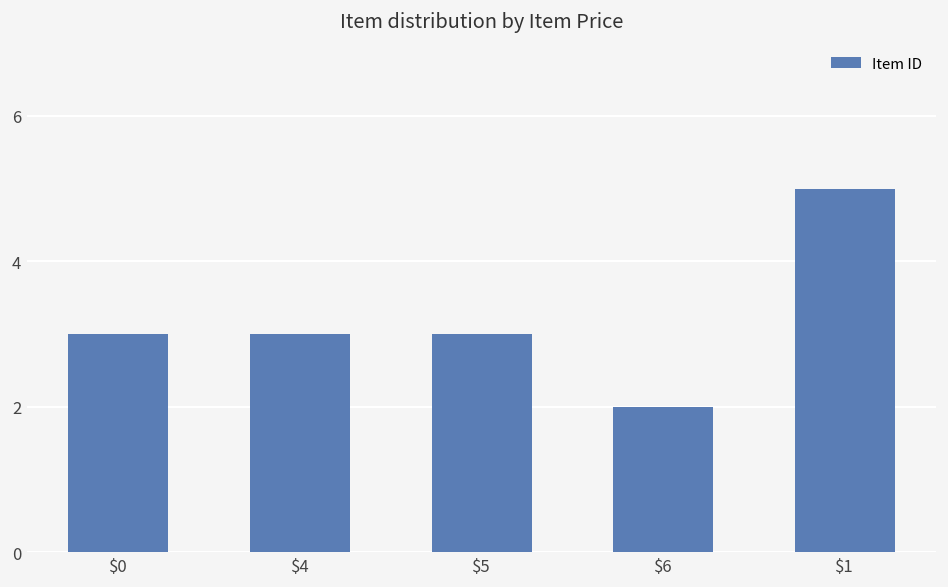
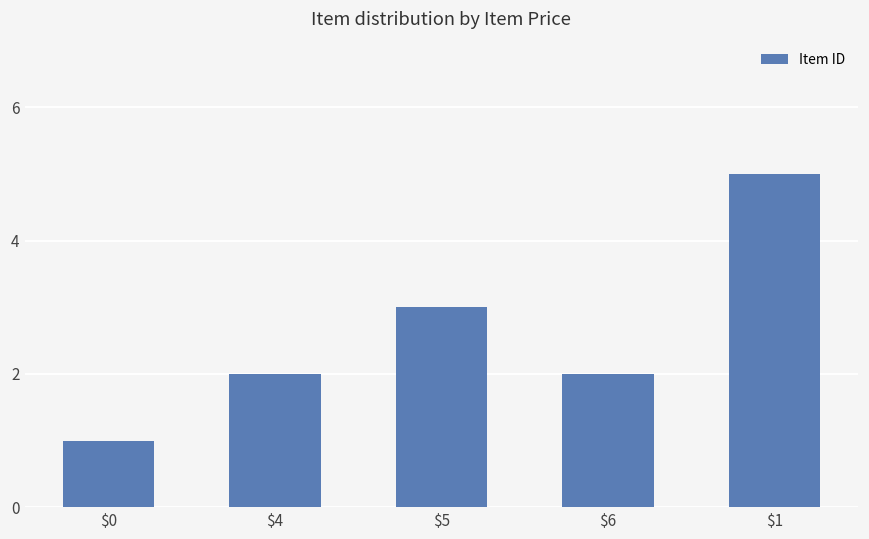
  {
-   "$0": 3,
-   "$4": 3,
+   "$0": 1,
+   "$4": 2,
    "$5": 3,
    "$6": 2,
    "$1": 5
  }
